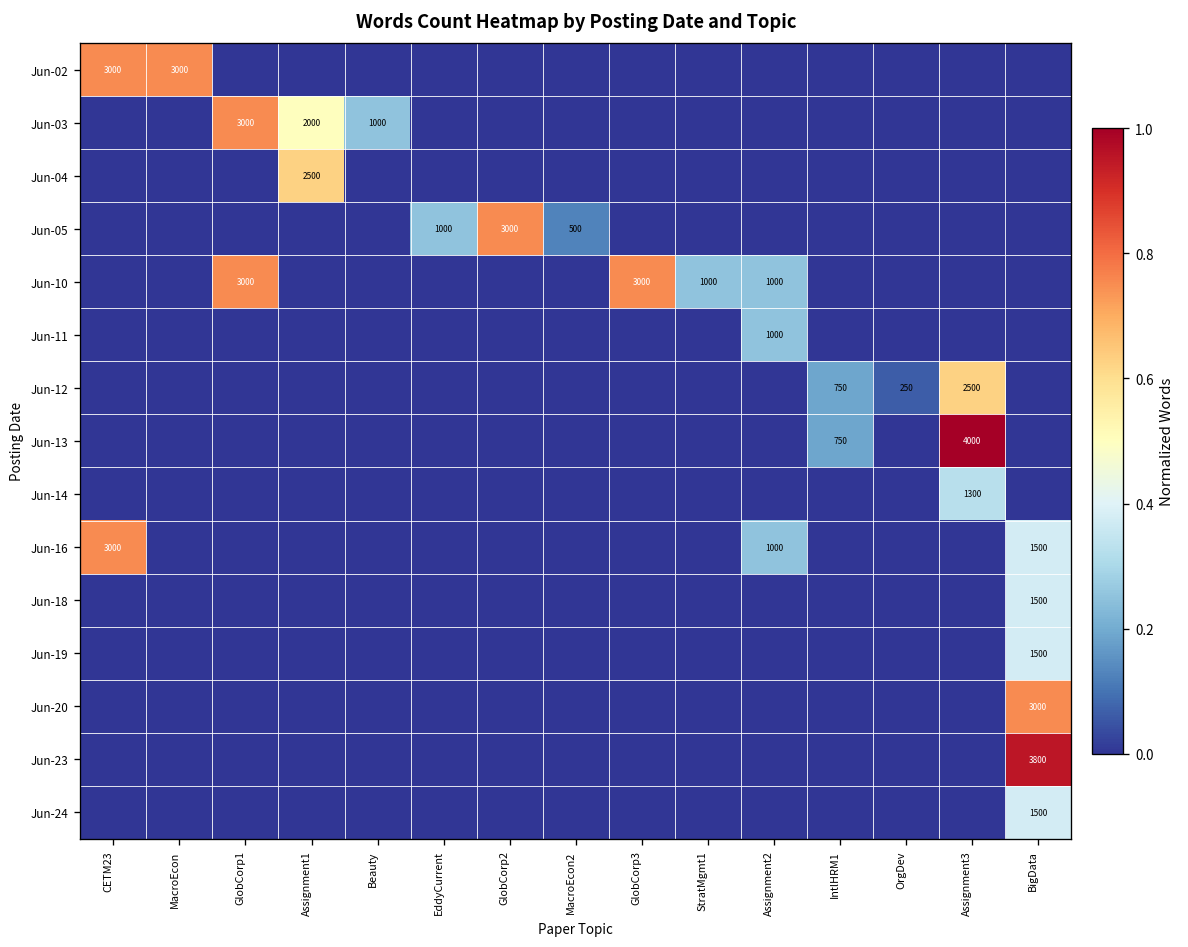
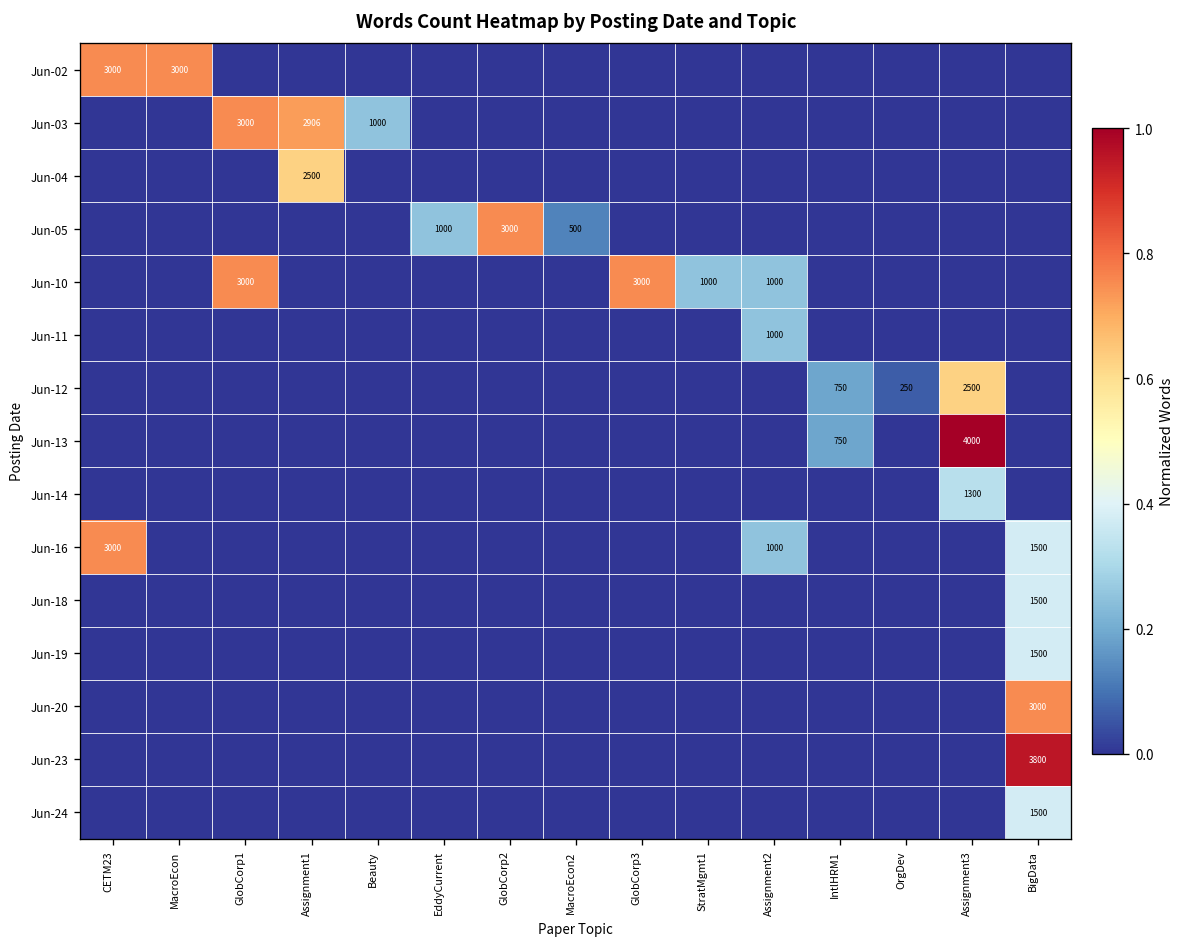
  {
    "Jun-02": {
      "CETM23": 3000,
      "MacroEcon": 3000
    },
    "Jun-03": {
      "GlobCorp1": 3000,
-     "Assignment1": 2000,
+     "Assignment1": 2906,
      "Beauty": 1000
    },
    "Jun-04": {
      "Assignment1": 2500
    },
    "Jun-05": {
      "EddyCurrent": 1000,
      "GlobCorp2": 3000,
      "MacroEcon2": 500
    },
    "Jun-10": {
      "GlobCorp1": 3000,
      "GlobCorp3": 3000,
      "StratMgmt1": 1000,
      "Assignment2": 1000
    },
    "Jun-11": {
      "Assignment2": 1000
    },
    "Jun-12": {
      "IntlHRM1": 750,
      "OrgDev": 250,
      "Assignment3": 2500
    },
    "Jun-13": {
      "IntlHRM1": 750,
      "Assignment3": 4000
    },
    "Jun-14": {
      "Assignment3": 1300
    },
    "Jun-16": {
      "CETM23": 3000,
      "Assignment2": 1000,
      "BigData": 1500
    },
    "Jun-18": {
      "BigData": 1500
    },
    "Jun-19": {
      "BigData": 1500
    },
    "Jun-20": {
      "BigData": 3000
    },
    "Jun-23": {
      "BigData": 3800
    },
    "Jun-24": {
      "BigData": 1500
    }
  }
